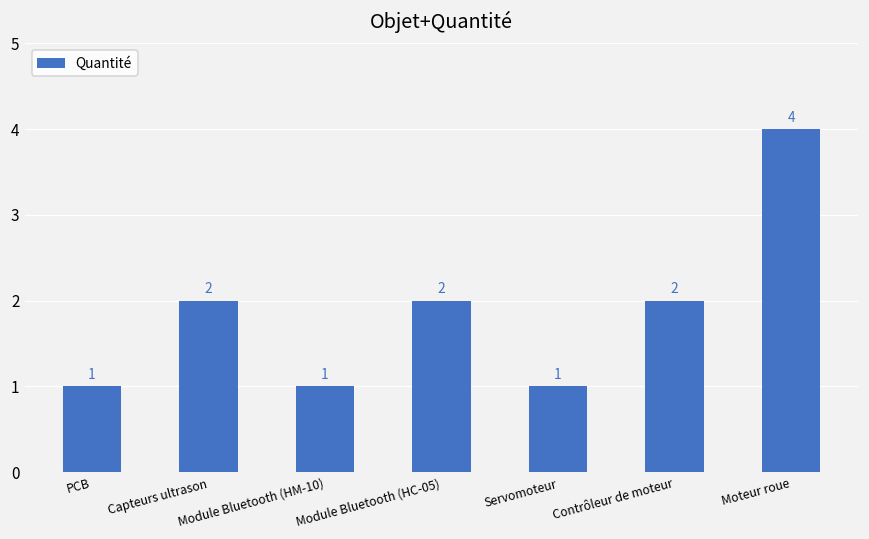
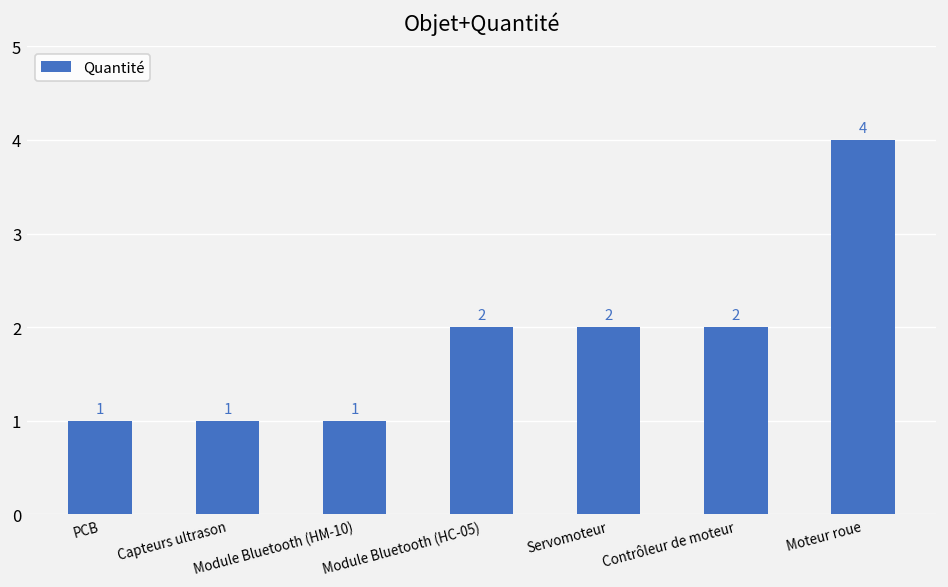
  {
    "PCB": 1,
-   "Capteurs ultrason": 2,
+   "Capteurs ultrason": 1,
    "Module Bluetooth (HM-10)": 1,
    "Module Bluetooth (HC-05)": 2,
-   "Servomoteur": 1,
+   "Servomoteur": 2,
    "Contrôleur de moteur": 2,
    "Moteur roue": 4
  }
